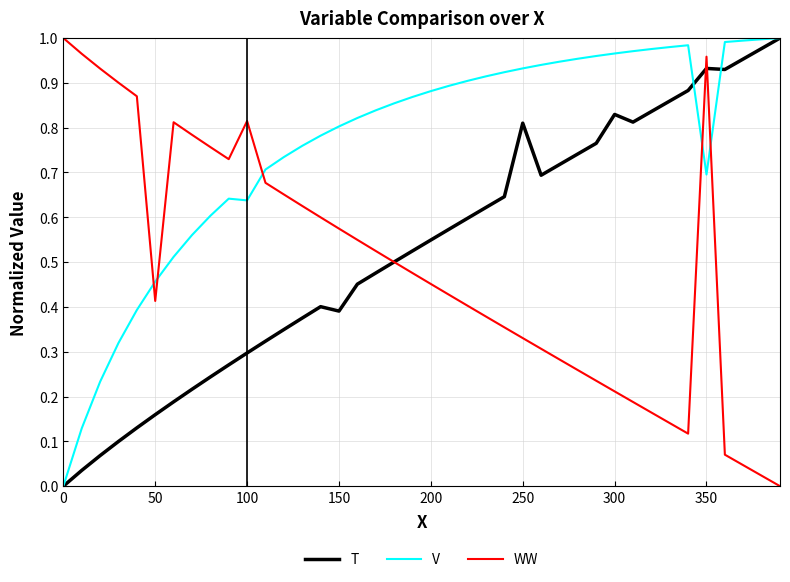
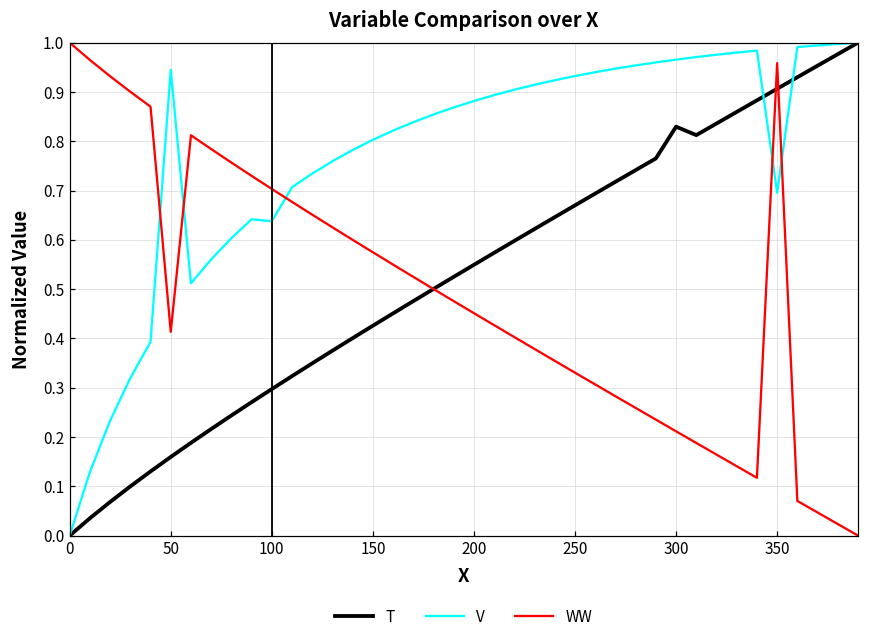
  {
    "T": {
      "50": 0.16,
      "100": 0.30,
-     "150": 0.39,
+     "150": 0.43,
      "200": 0.55,
-     "250": 0.81,
+     "250": 0.67,
      "300": 0.83,
-     "350": 0.93
+     "350": 0.91
    },
    "V": {
-     "50": 0.46,
+     "50": 0.94,
      "100": 0.64,
      "150": 0.80,
      "200": 0.88,
      "250": 0.93,
      "300": 0.97,
      "350": 0.70
    },
    "WW": {
      "0": 1.00,
      "50": 0.41,
-     "100": 0.81,
+     "100": 0.70,
      "150": 0.57,
      "200": 0.45,
      "250": 0.33,
      "300": 0.21,
      "350": 0.96
    }
  }
